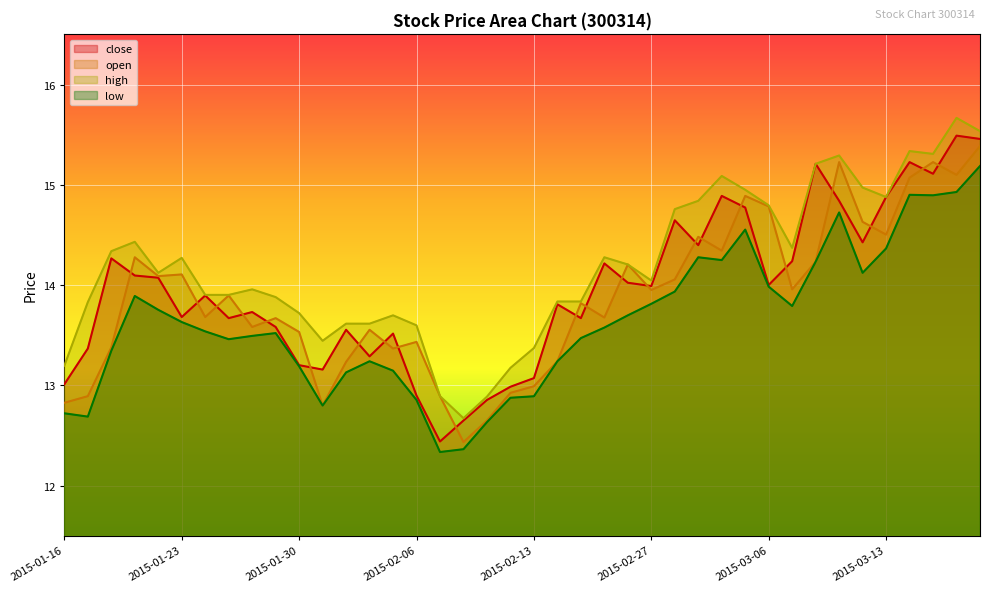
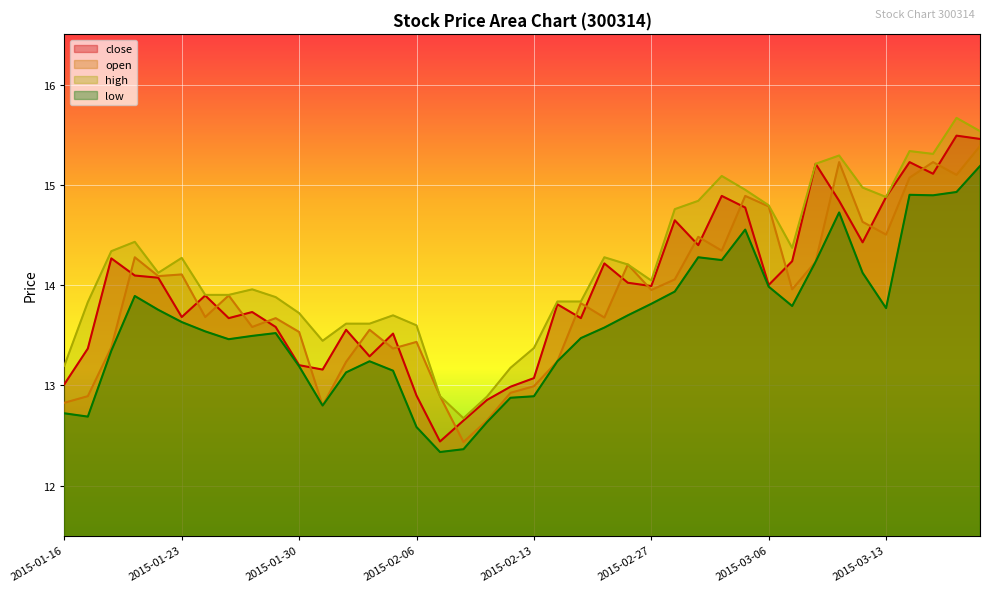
  {
    "close": {
      "2015-01-16": 13.01,
      "2015-01-23": 13.68,
      "2015-02-06": 12.90,
      "2015-02-13": 13.07,
      "2015-02-27": 13.99
    },
    "low": {
      "2015-01-16": 12.72,
      "2015-01-23": 13.63,
-     "2015-02-06": 12.85,
+     "2015-02-06": 12.58,
      "2015-02-13": 12.89,
      "2015-02-27": 13.81,
-     "2015-03-13": 14.37
+     "2015-03-13": 13.77
    }
  }
